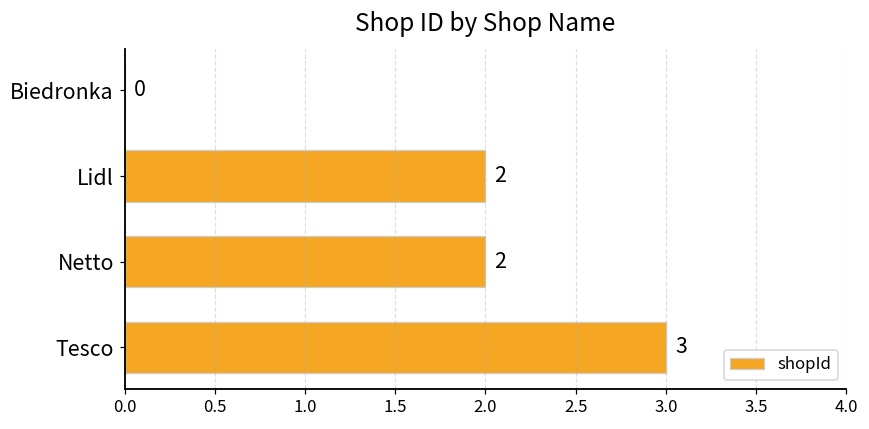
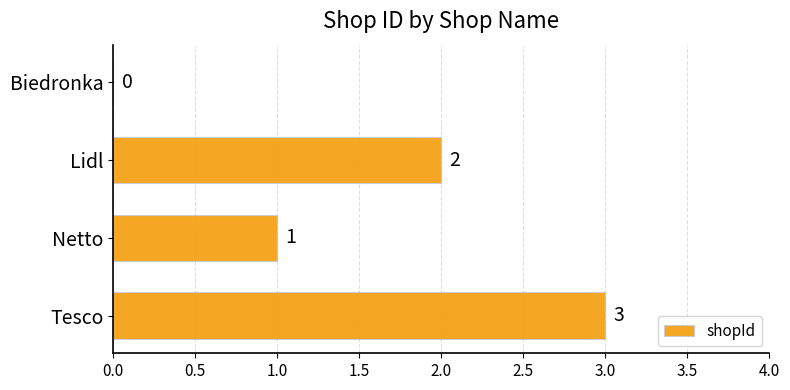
  {
    "Biedronka": 0,
    "Lidl": 2,
-   "Netto": 2,
+   "Netto": 1,
    "Tesco": 3
  }
